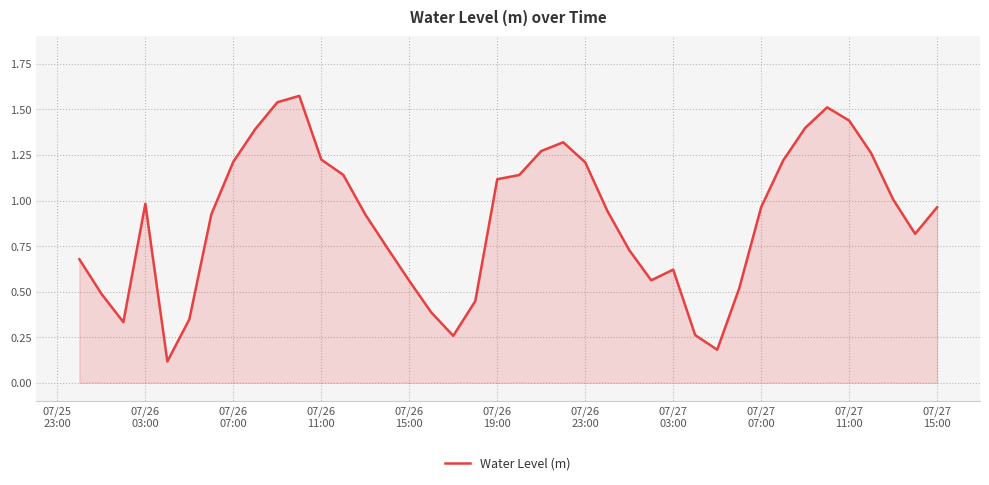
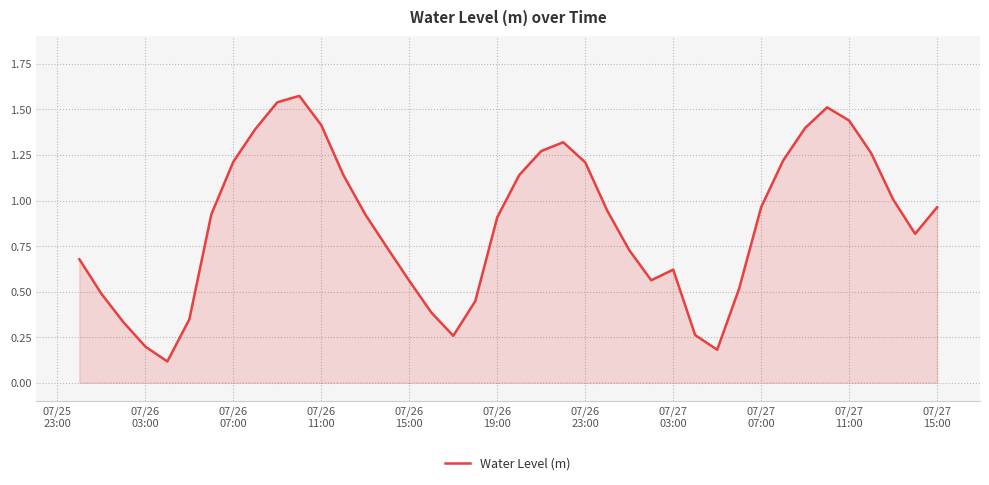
  {
-   "07/26 03:00": 0.98,
+   "07/26 03:00": 0.20,
    "07/26 07:00": 1.21,
-   "07/26 11:00": 1.22,
+   "07/26 11:00": 1.41,
    "07/26 15:00": 0.56,
-   "07/26 19:00": 1.12,
+   "07/26 19:00": 0.91,
    "07/26 23:00": 1.21,
    "07/27 03:00": 0.62,
    "07/27 07:00": 0.96,
    "07/27 11:00": 1.44,
    "07/27 15:00": 0.96
  }
